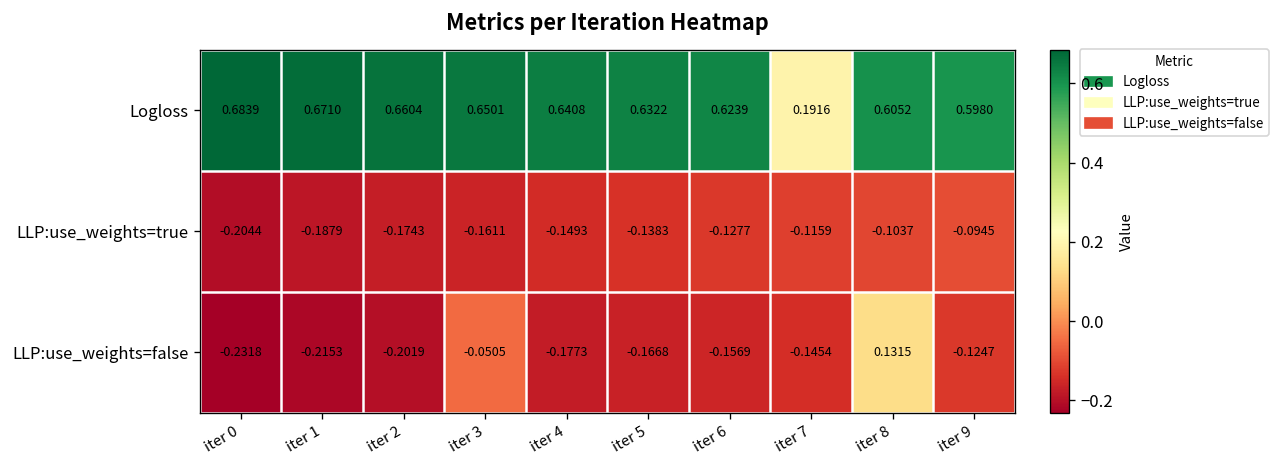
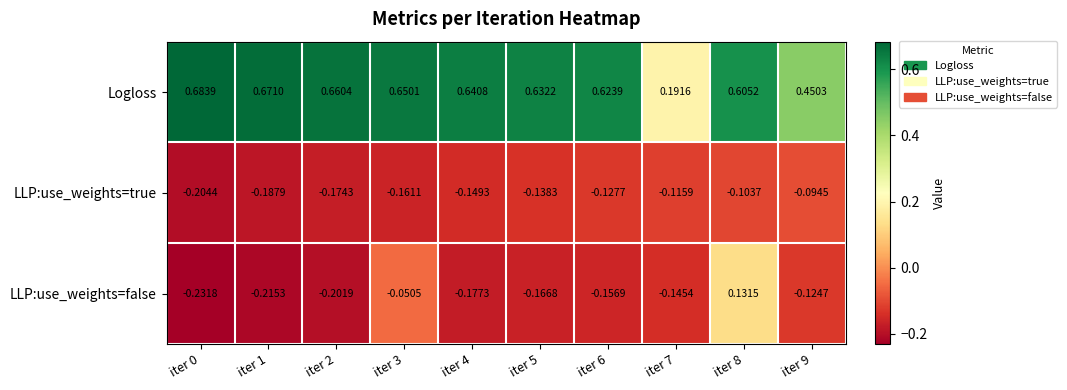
  {
    "Logloss": {
      "iter 0": 0.6839,
      "iter 1": 0.6710,
      "iter 2": 0.6604,
      "iter 3": 0.6501,
      "iter 4": 0.6408,
      "iter 5": 0.6322,
      "iter 6": 0.6239,
      "iter 7": 0.1916,
      "iter 8": 0.6052,
-     "iter 9": 0.5980
+     "iter 9": 0.4503
    },
    "LLP:use_weights=true": {
      "iter 0": -0.2044,
      "iter 1": -0.1879,
      "iter 2": -0.1743,
      "iter 3": -0.1611,
      "iter 4": -0.1493,
      "iter 5": -0.1383,
      "iter 6": -0.1277,
      "iter 7": -0.1159,
      "iter 8": -0.1037,
      "iter 9": -0.0945
    },
    "LLP:use_weights=false": {
      "iter 0": -0.2318,
      "iter 1": -0.2153,
      "iter 2": -0.2019,
      "iter 3": -0.0505,
      "iter 4": -0.1773,
      "iter 5": -0.1668,
      "iter 6": -0.1569,
      "iter 7": -0.1454,
      "iter 8": 0.1315,
      "iter 9": -0.1247
    }
  }
